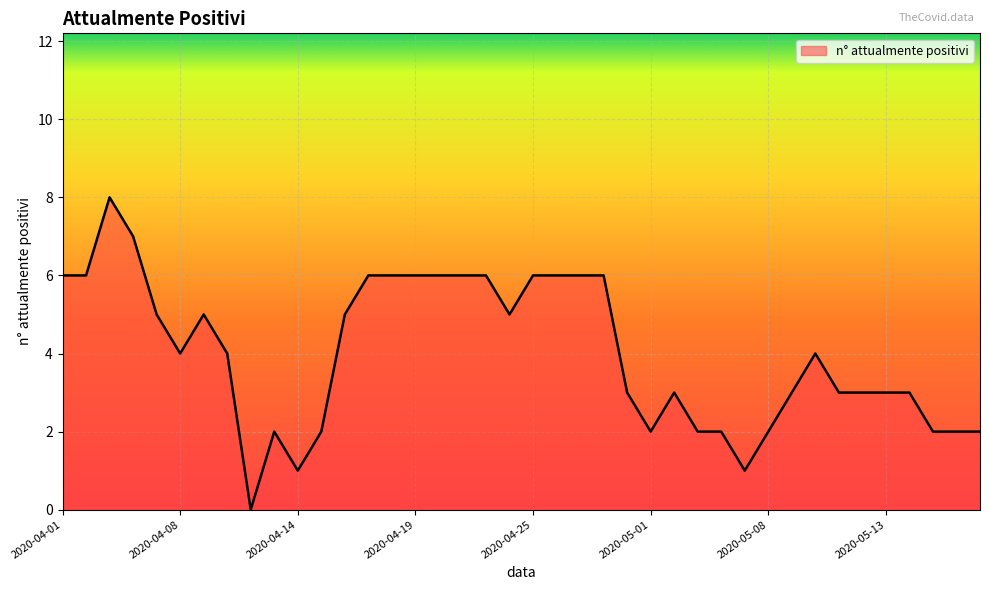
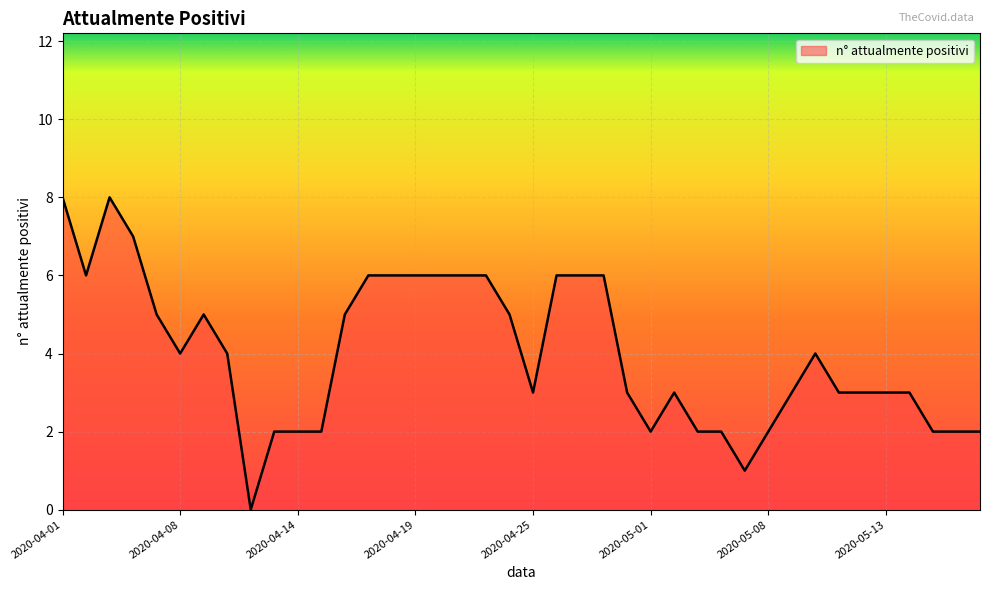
  {
-   "2020-04-01": 6,
+   "2020-04-01": 8,
    "2020-04-08": 4,
-   "2020-04-14": 1,
+   "2020-04-14": 2,
    "2020-04-19": 6,
-   "2020-04-25": 6,
+   "2020-04-25": 3,
    "2020-05-01": 2,
    "2020-05-08": 2,
    "2020-05-13": 3
  }
